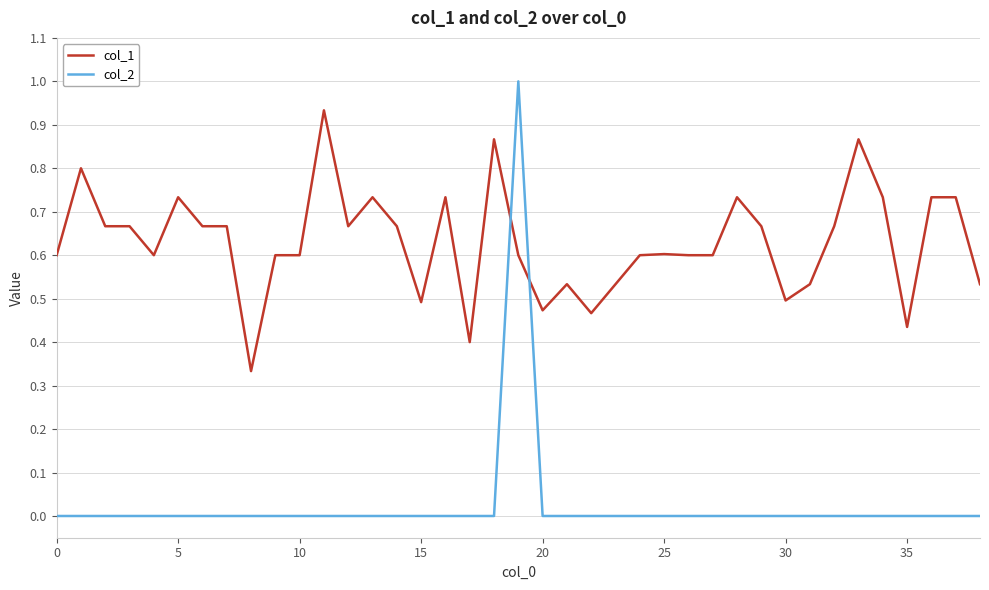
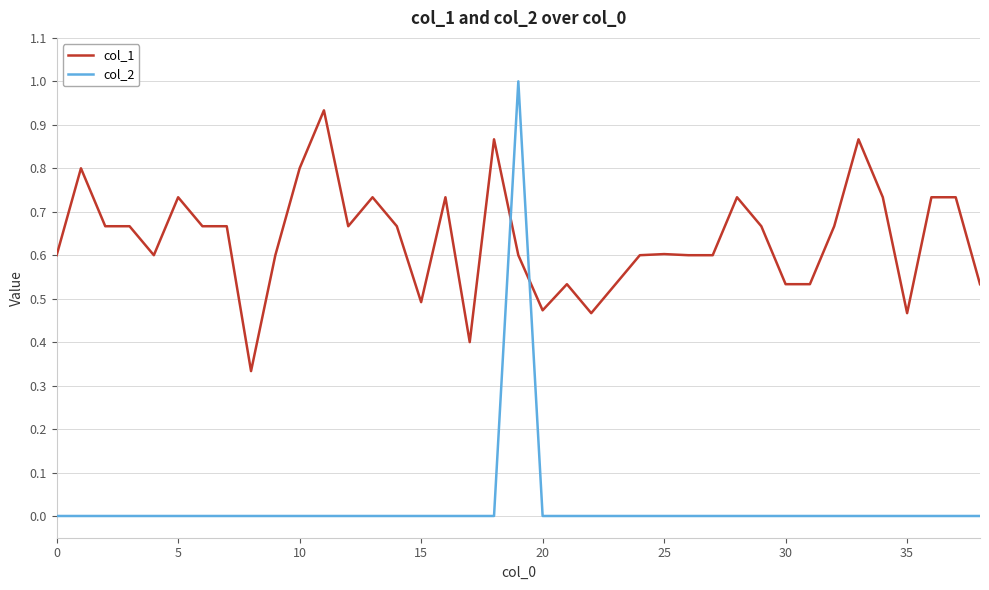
  {
    "col_1": {
      "0": 0.60,
      "5": 0.73,
-     "10": 0.6,
+     "10": 0.8,
      "15": 0.49,
      "20": 0.47,
      "25": 0.60,
-     "30": 0.50,
-     "35": 0.43
+     "30": 0.53,
+     "35": 0.47
    },
    "col_2": {
      "0": 0.00,
      "5": 0.00,
      "10": 0.00,
      "15": 0.00,
      "20": 0.00,
      "25": 0.00,
      "30": 0.00,
      "35": 0.00
    }
  }
